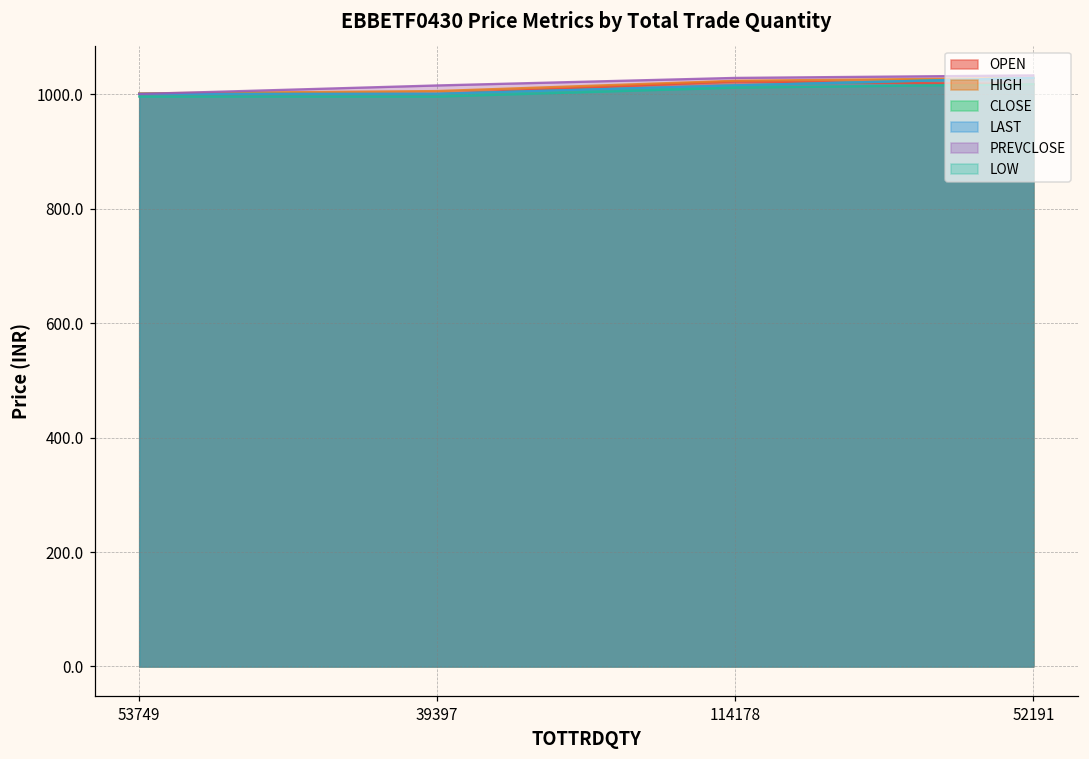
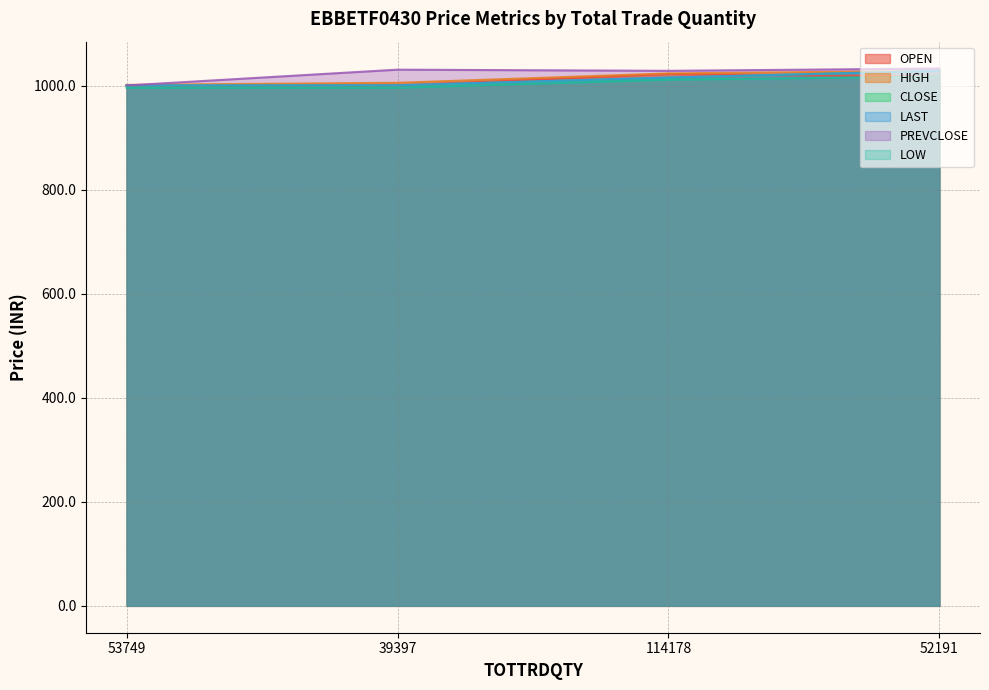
  {
    "PREVCLOSE": {
-     "39397": 1020,
+     "39397": 1030,
      "114178": 1030
    }
  }
